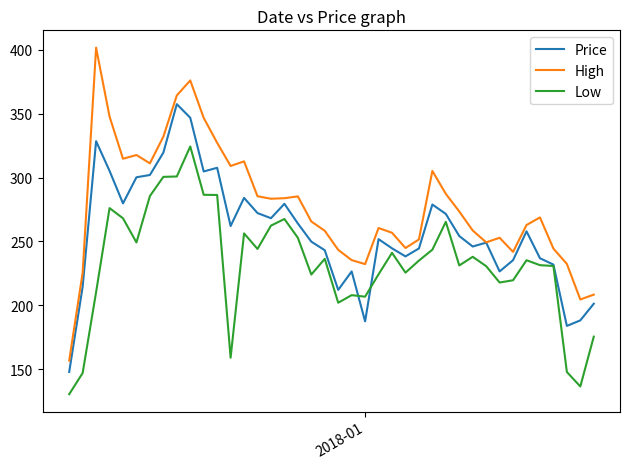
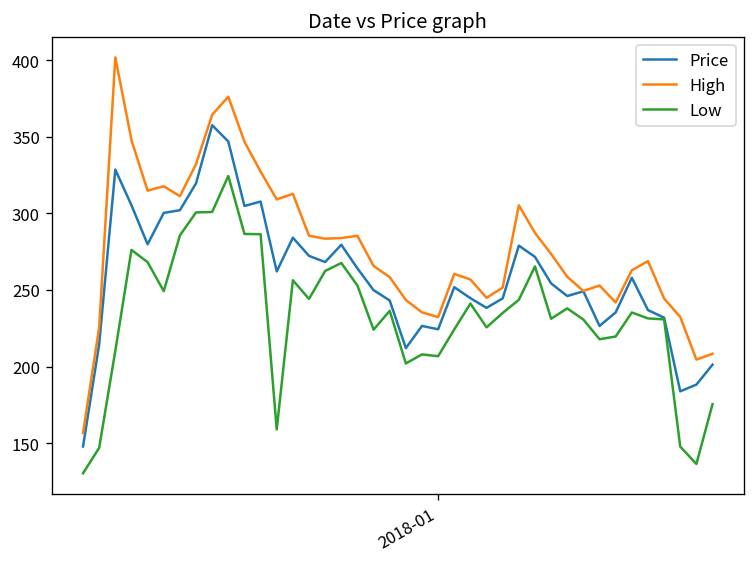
  {
    "Price": {
-     "2018-01": 187
+     "2018-01": 224
    },
    "High": {
      "2018-01": 232
    },
    "Low": {
      "2018-01": 207
    }
  }
